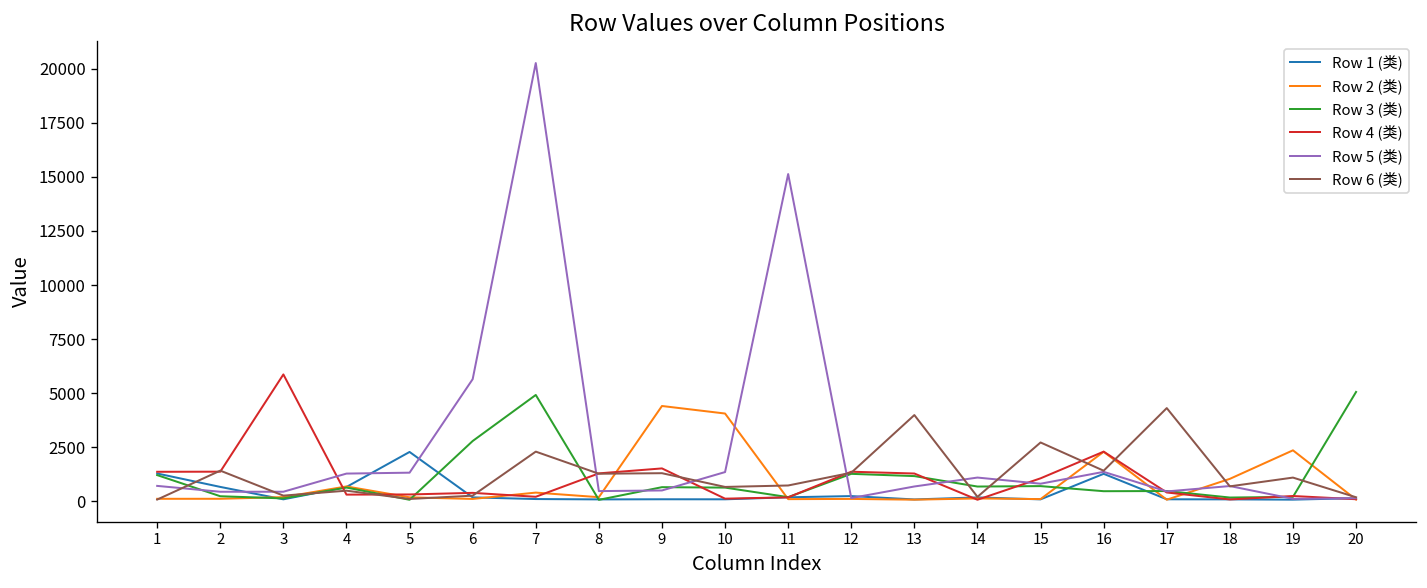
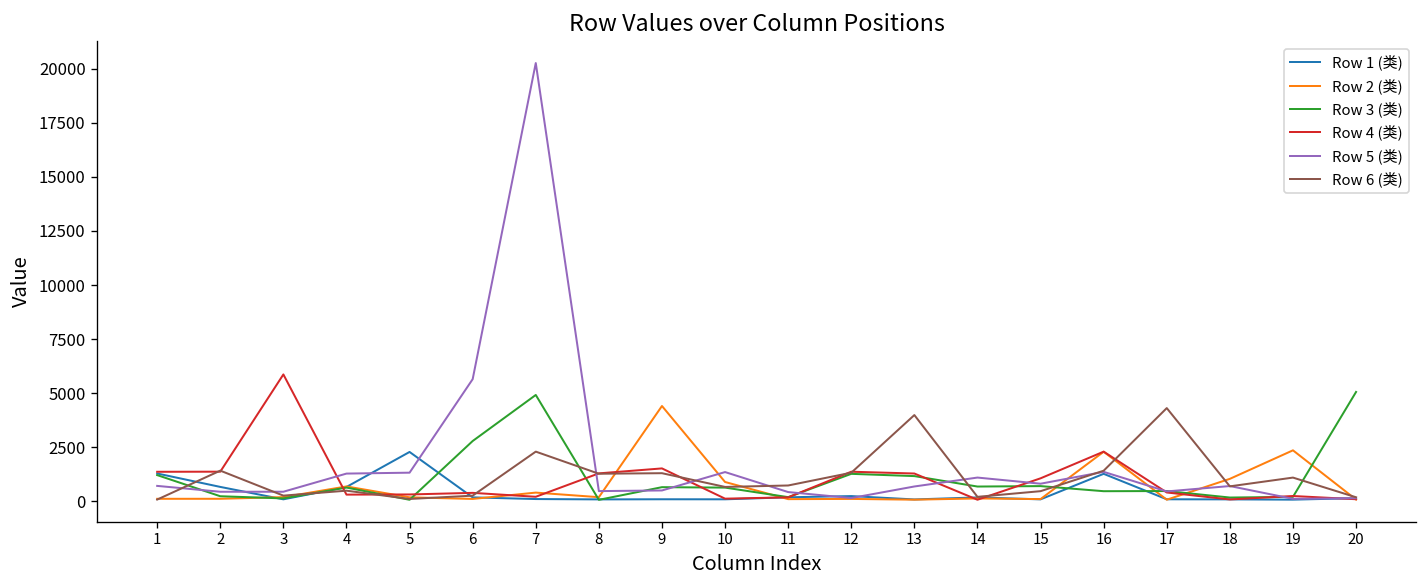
  {
    "Row 1 (类)": {
      "2": 700,
      "5": 2300,
      "9": 100
    },
    "Row 2 (类)": {
      "7": 400,
      "9": 4400,
-     "10": 4100,
+     "10": 900,
      "18": 1000,
      "19": 2400
    },
    "Row 3 (类)": {
      "6": 2800,
      "7": 4900,
      "9": 700,
      "14": 700,
      "16": 500,
      "20": 5100
    },
    "Row 4 (类)": {
      "3": 5900,
      "4": 300,
      "9": 1500,
      "15": 1100
    },
    "Row 5 (类)": {
      "1": 700,
      "2": 400,
      "3": 400,
      "4": 1300,
      "5": 1300,
      "6": 5600,
      "7": 20300,
      "8": 500,
      "9": 500,
      "10": 1400,
-     "11": 15100,
+     "11": 400,
      "13": 700,
      "14": 1100
    },
    "Row 6 (类)": {
      "4": 500,
      "7": 2300,
      "9": 1300,
      "11": 700,
      "13": 4000,
-     "15": 2700,
+     "15": 500,
      "17": 4300,
      "19": 1100
    }
  }
